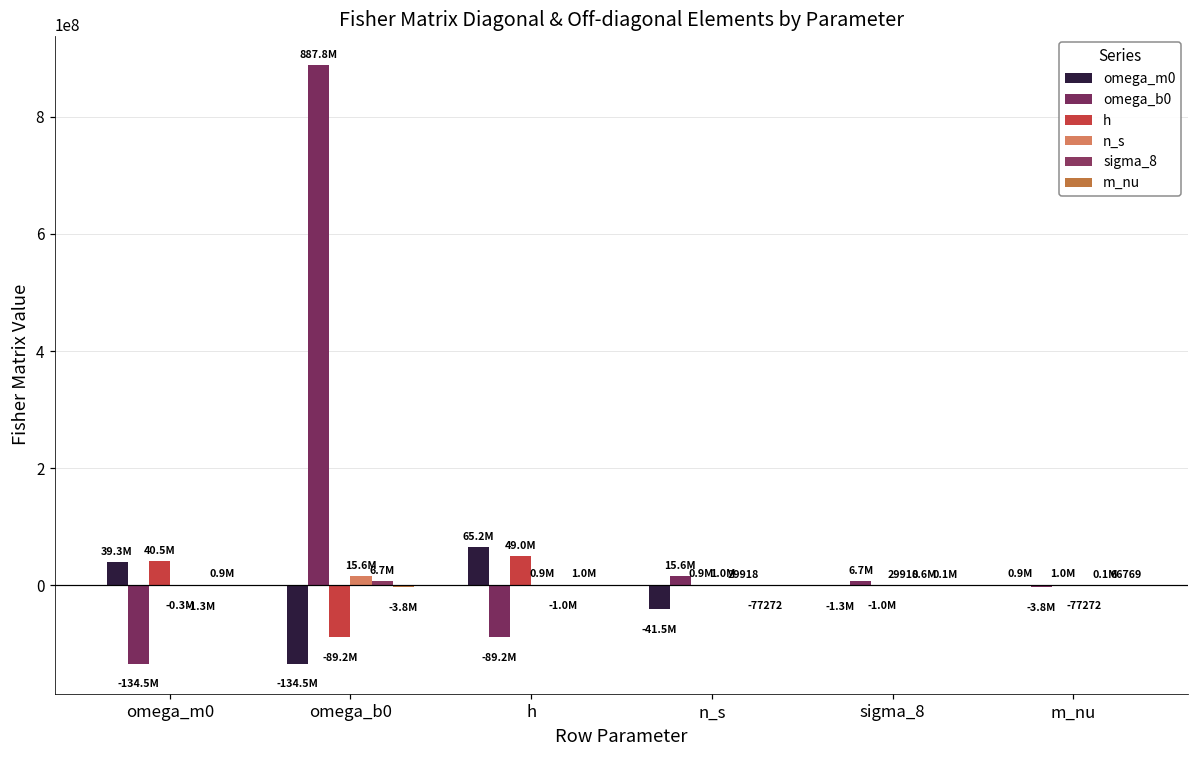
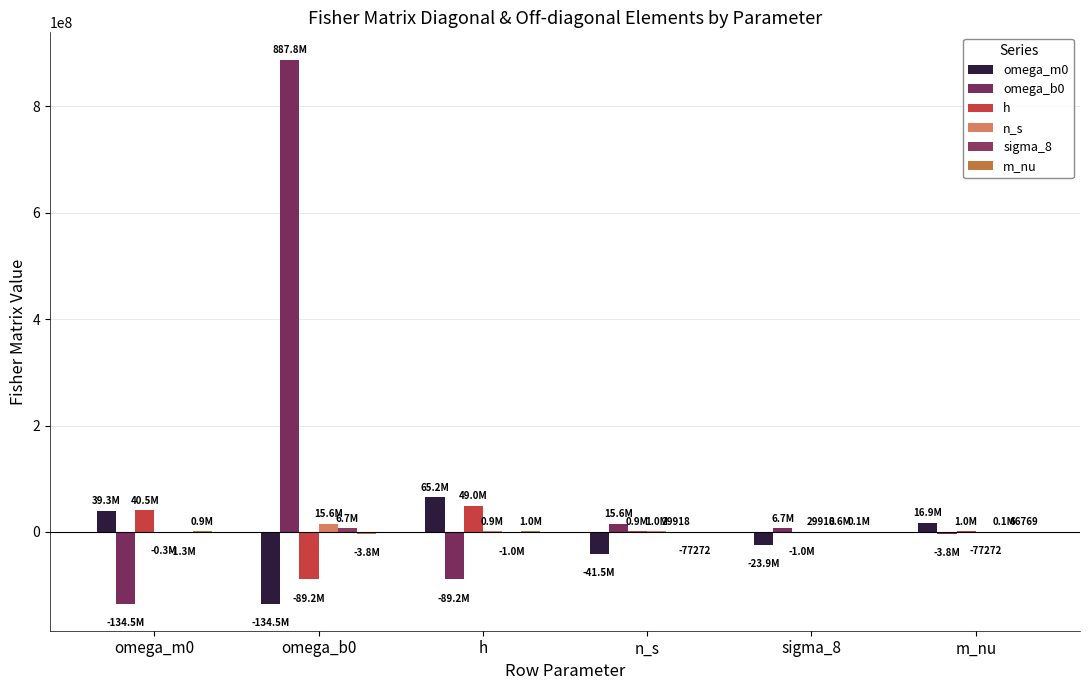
  {
    "omega_m0": {
      "omega_m0": "39.3M",
      "omega_b0": "-134.5M",
      "h": "65.2M",
      "n_s": "-41.5M",
-     "sigma_8": "-1.3M",
-     "m_nu": "0.9M"
+     "sigma_8": "-23.9M",
+     "m_nu": "16.9M"
    }
  }
